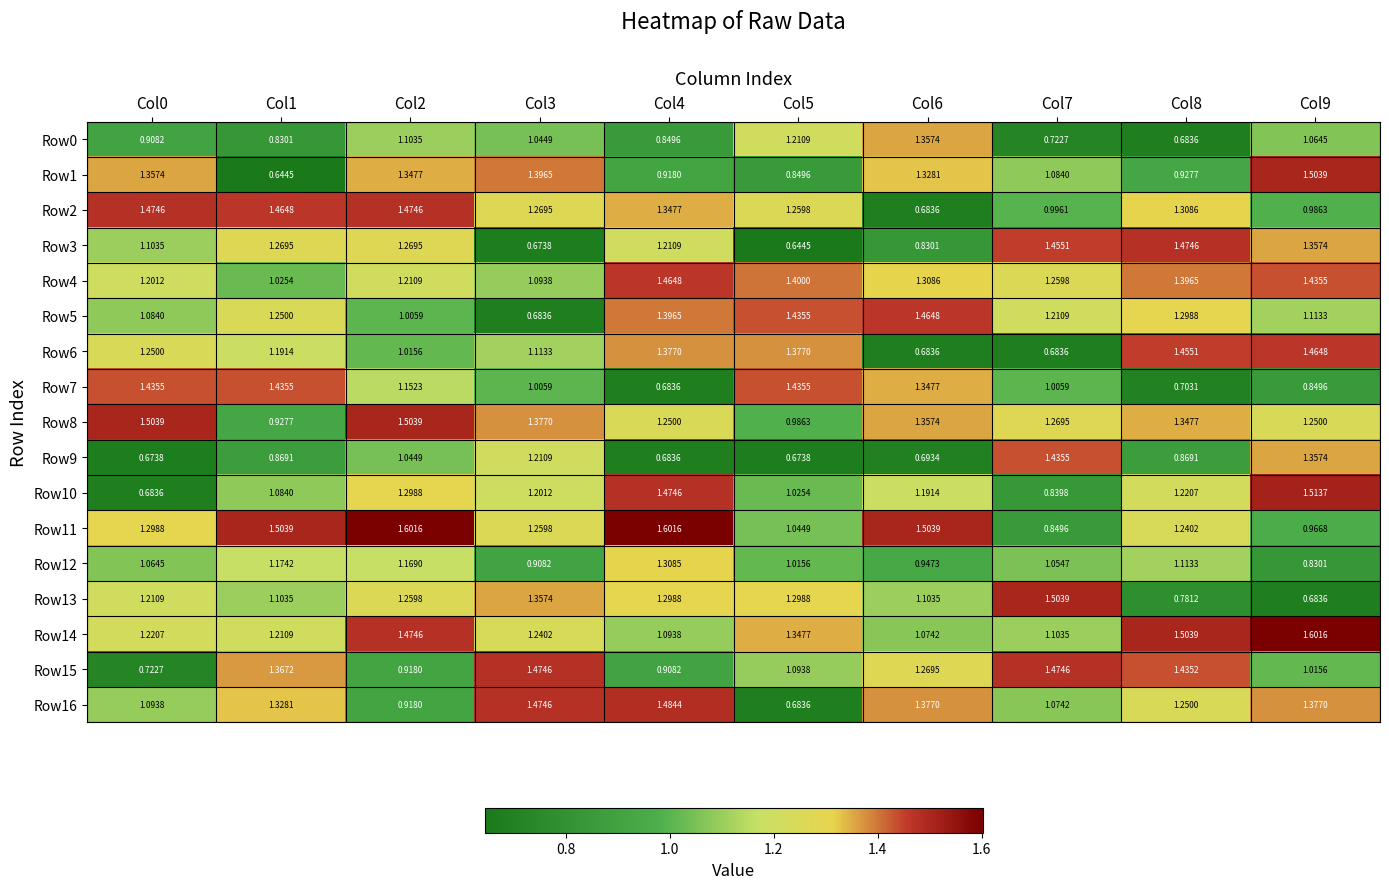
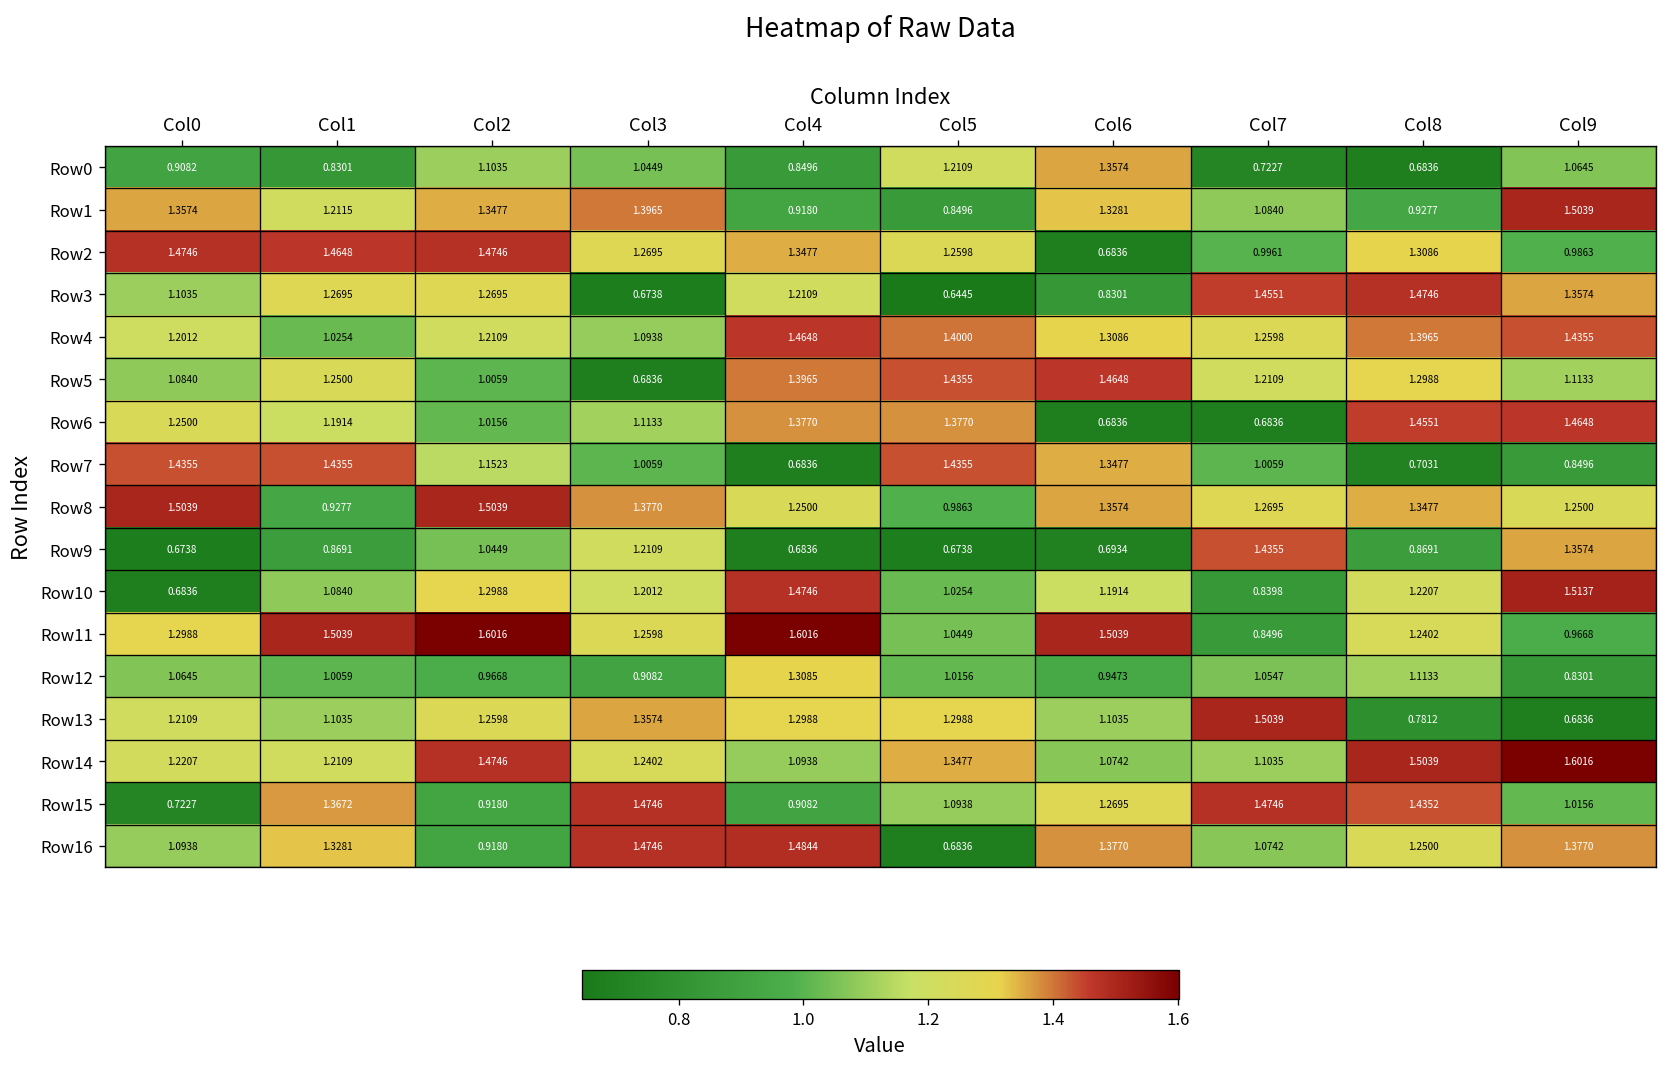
  {
    "Row0": {
      "Col0": 0.9082,
      "Col1": 0.8301,
      "Col2": 1.1035,
      "Col3": 1.0449,
      "Col4": 0.8496,
      "Col5": 1.2109,
      "Col6": 1.3574,
      "Col7": 0.7227,
      "Col8": 0.6836,
      "Col9": 1.0645
    },
    "Row1": {
      "Col0": 1.3574,
-     "Col1": 0.6445,
+     "Col1": 1.2115,
      "Col2": 1.3477,
      "Col3": 1.3965,
      "Col4": 0.9180,
      "Col5": 0.8496,
      "Col6": 1.3281,
      "Col7": 1.0840,
      "Col8": 0.9277,
      "Col9": 1.5039
    },
    "Row2": {
      "Col0": 1.4746,
      "Col1": 1.4648,
      "Col2": 1.4746,
      "Col3": 1.2695,
      "Col4": 1.3477,
      "Col5": 1.2598,
      "Col6": 0.6836,
      "Col7": 0.9961,
      "Col8": 1.3086,
      "Col9": 0.9863
    },
    "Row3": {
      "Col0": 1.1035,
      "Col1": 1.2695,
      "Col2": 1.2695,
      "Col3": 0.6738,
      "Col4": 1.2109,
      "Col5": 0.6445,
      "Col6": 0.8301,
      "Col7": 1.4551,
      "Col8": 1.4746,
      "Col9": 1.3574
    },
    "Row4": {
      "Col0": 1.2012,
      "Col1": 1.0254,
      "Col2": 1.2109,
      "Col3": 1.0938,
      "Col4": 1.4648,
      "Col5": 1.4000,
      "Col6": 1.3086,
      "Col7": 1.2598,
      "Col8": 1.3965,
      "Col9": 1.4355
    },
    "Row5": {
      "Col0": 1.0840,
      "Col1": 1.2500,
      "Col2": 1.0059,
      "Col3": 0.6836,
      "Col4": 1.3965,
      "Col5": 1.4355,
      "Col6": 1.4648,
      "Col7": 1.2109,
      "Col8": 1.2988,
      "Col9": 1.1133
    },
    "Row6": {
      "Col0": 1.2500,
      "Col1": 1.1914,
      "Col2": 1.0156,
      "Col3": 1.1133,
      "Col4": 1.3770,
      "Col5": 1.3770,
      "Col6": 0.6836,
      "Col7": 0.6836,
      "Col8": 1.4551,
      "Col9": 1.4648
    },
    "Row7": {
      "Col0": 1.4355,
      "Col1": 1.4355,
      "Col2": 1.1523,
      "Col3": 1.0059,
      "Col4": 0.6836,
      "Col5": 1.4355,
      "Col6": 1.3477,
      "Col7": 1.0059,
      "Col8": 0.7031,
      "Col9": 0.8496
    },
    "Row8": {
      "Col0": 1.5039,
      "Col1": 0.9277,
      "Col2": 1.5039,
      "Col3": 1.3770,
      "Col4": 1.2500,
      "Col5": 0.9863,
      "Col6": 1.3574,
      "Col7": 1.2695,
      "Col8": 1.3477,
      "Col9": 1.2500
    },
    "Row9": {
      "Col0": 0.6738,
      "Col1": 0.8691,
      "Col2": 1.0449,
      "Col3": 1.2109,
      "Col4": 0.6836,
      "Col5": 0.6738,
      "Col6": 0.6934,
      "Col7": 1.4355,
      "Col8": 0.8691,
      "Col9": 1.3574
    },
    "Row10": {
      "Col0": 0.6836,
      "Col1": 1.0840,
      "Col2": 1.2988,
      "Col3": 1.2012,
      "Col4": 1.4746,
      "Col5": 1.0254,
      "Col6": 1.1914,
      "Col7": 0.8398,
      "Col8": 1.2207,
      "Col9": 1.5137
    },
    "Row11": {
      "Col0": 1.2988,
      "Col1": 1.5039,
      "Col2": 1.6016,
      "Col3": 1.2598,
      "Col4": 1.6016,
      "Col5": 1.0449,
      "Col6": 1.5039,
      "Col7": 0.8496,
      "Col8": 1.2402,
      "Col9": 0.9668
    },
    "Row12": {
      "Col0": 1.0645,
-     "Col1": 1.1742,
-     "Col2": 1.1690,
+     "Col1": 1.0059,
+     "Col2": 0.9668,
      "Col3": 0.9082,
      "Col4": 1.3085,
      "Col5": 1.0156,
      "Col6": 0.9473,
      "Col7": 1.0547,
      "Col8": 1.1133,
      "Col9": 0.8301
    },
    "Row13": {
      "Col0": 1.2109,
      "Col1": 1.1035,
      "Col2": 1.2598,
      "Col3": 1.3574,
      "Col4": 1.2988,
      "Col5": 1.2988,
      "Col6": 1.1035,
      "Col7": 1.5039,
      "Col8": 0.7812,
      "Col9": 0.6836
    },
    "Row14": {
      "Col0": 1.2207,
      "Col1": 1.2109,
      "Col2": 1.4746,
      "Col3": 1.2402,
      "Col4": 1.0938,
      "Col5": 1.3477,
      "Col6": 1.0742,
      "Col7": 1.1035,
      "Col8": 1.5039,
      "Col9": 1.6016
    },
    "Row15": {
      "Col0": 0.7227,
      "Col1": 1.3672,
      "Col2": 0.9180,
      "Col3": 1.4746,
      "Col4": 0.9082,
      "Col5": 1.0938,
      "Col6": 1.2695,
      "Col7": 1.4746,
      "Col8": 1.4352,
      "Col9": 1.0156
    },
    "Row16": {
      "Col0": 1.0938,
      "Col1": 1.3281,
      "Col2": 0.9180,
      "Col3": 1.4746,
      "Col4": 1.4844,
      "Col5": 0.6836,
      "Col6": 1.3770,
      "Col7": 1.0742,
      "Col8": 1.2500,
      "Col9": 1.3770
    }
  }
